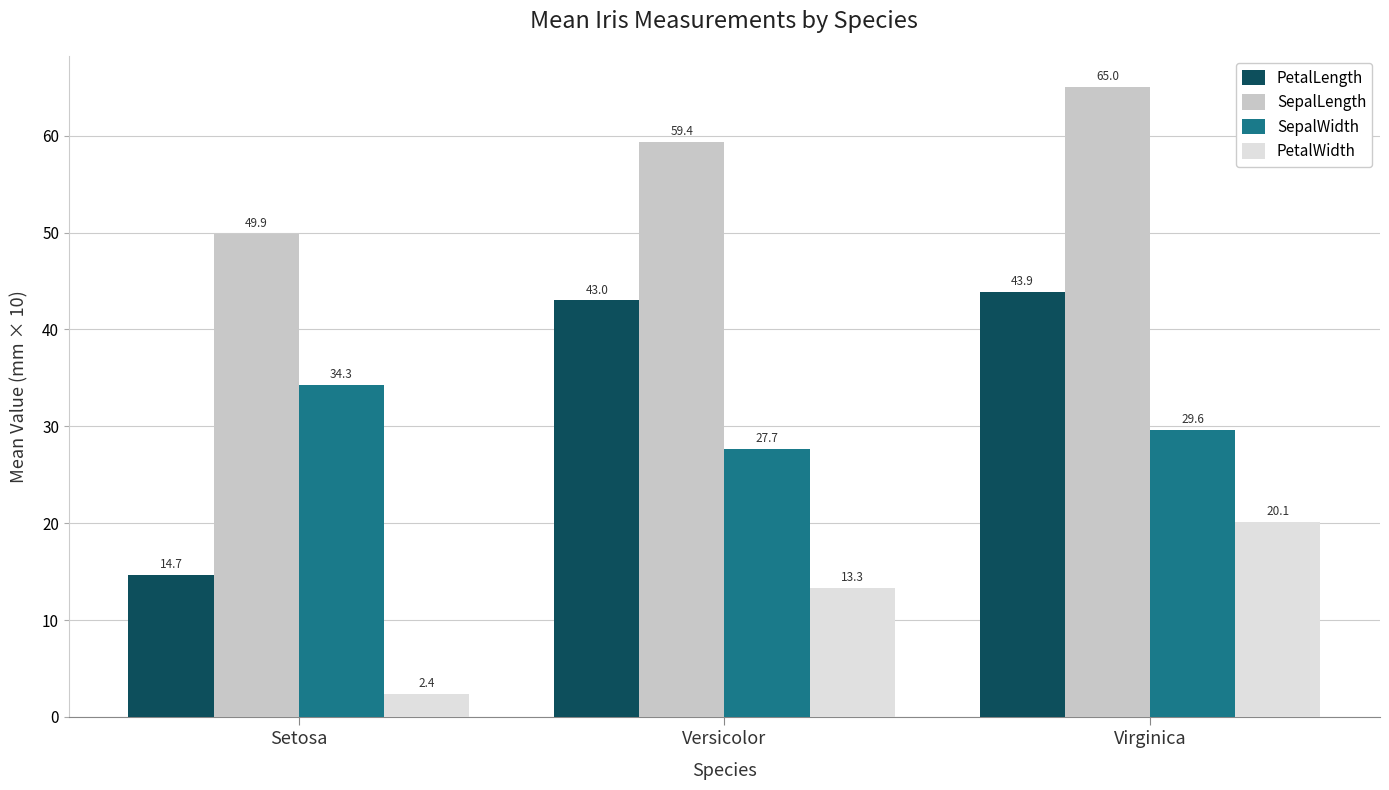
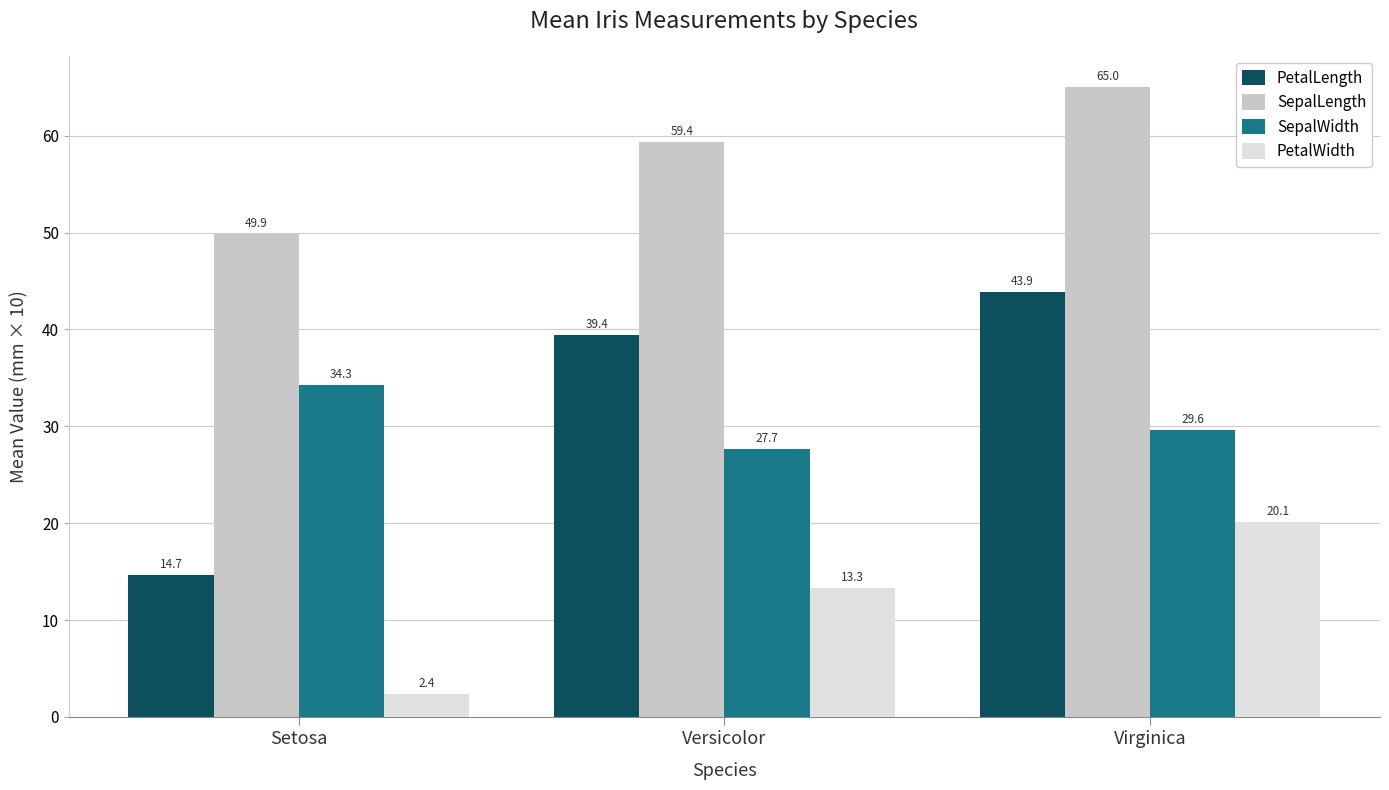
  {
    "PetalLength": {
      "Setosa": 14.7,
-     "Versicolor": 43.0,
+     "Versicolor": 39.4,
      "Virginica": 43.9
    },
    "SepalWidth": {
      "Setosa": 34.3,
      "Versicolor": 27.7,
      "Virginica": 29.6
    }
  }
